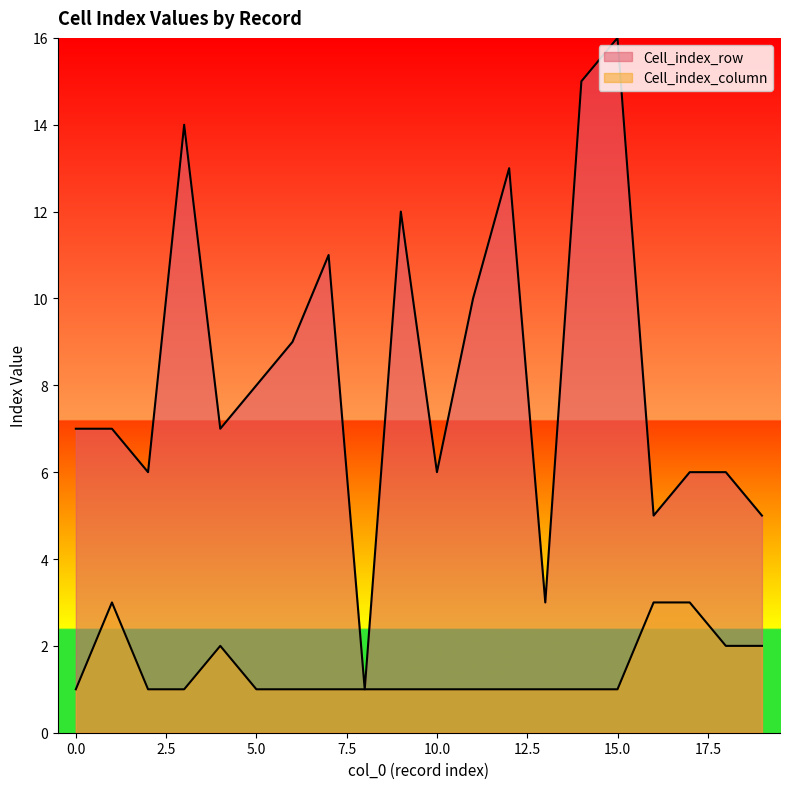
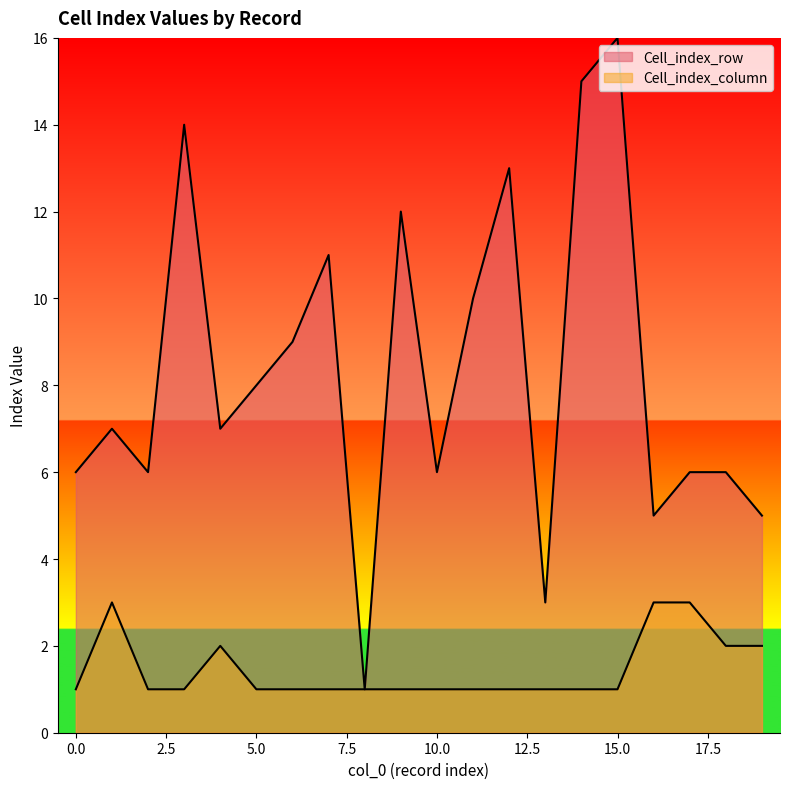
  {
    "Cell_index_row": {
-     "0.0": 7,
+     "0.0": 6,
      "5.0": 8,
      "10.0": 6,
      "15.0": 16
    },
    "Cell_index_column": {
      "0.0": 1,
      "5.0": 1,
      "10.0": 1,
      "15.0": 1
    }
  }
